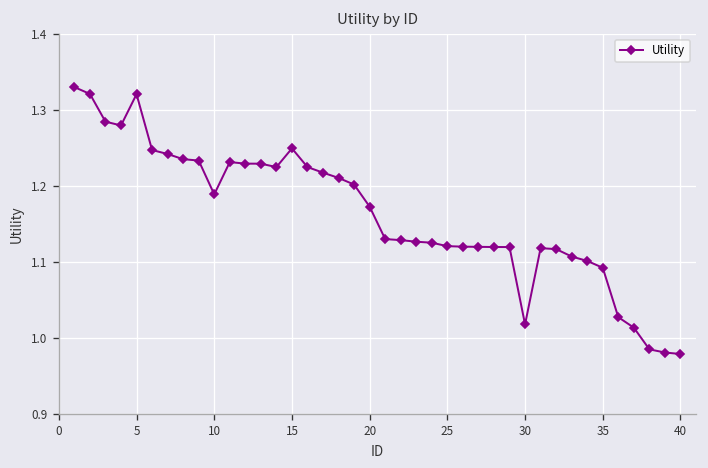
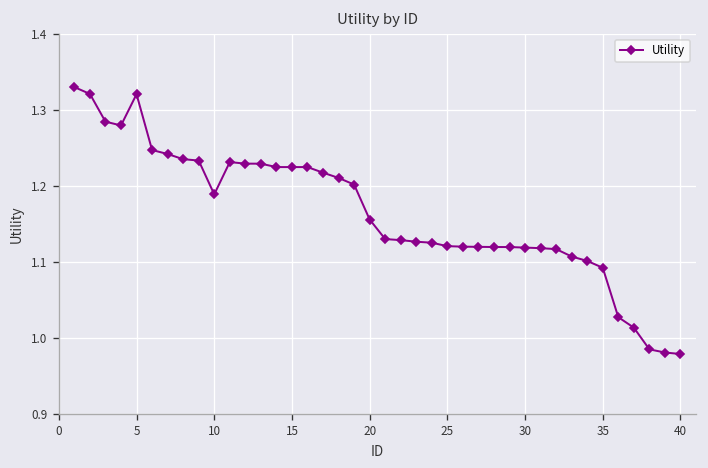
  {
    "5": 1.32,
    "10": 1.19,
-   "15": 1.25,
-   "20": 1.17,
+   "15": 1.22,
+   "20": 1.16,
    "25": 1.12,
-   "30": 1.02,
+   "30": 1.12,
    "35": 1.09,
    "40": 0.98
  }
